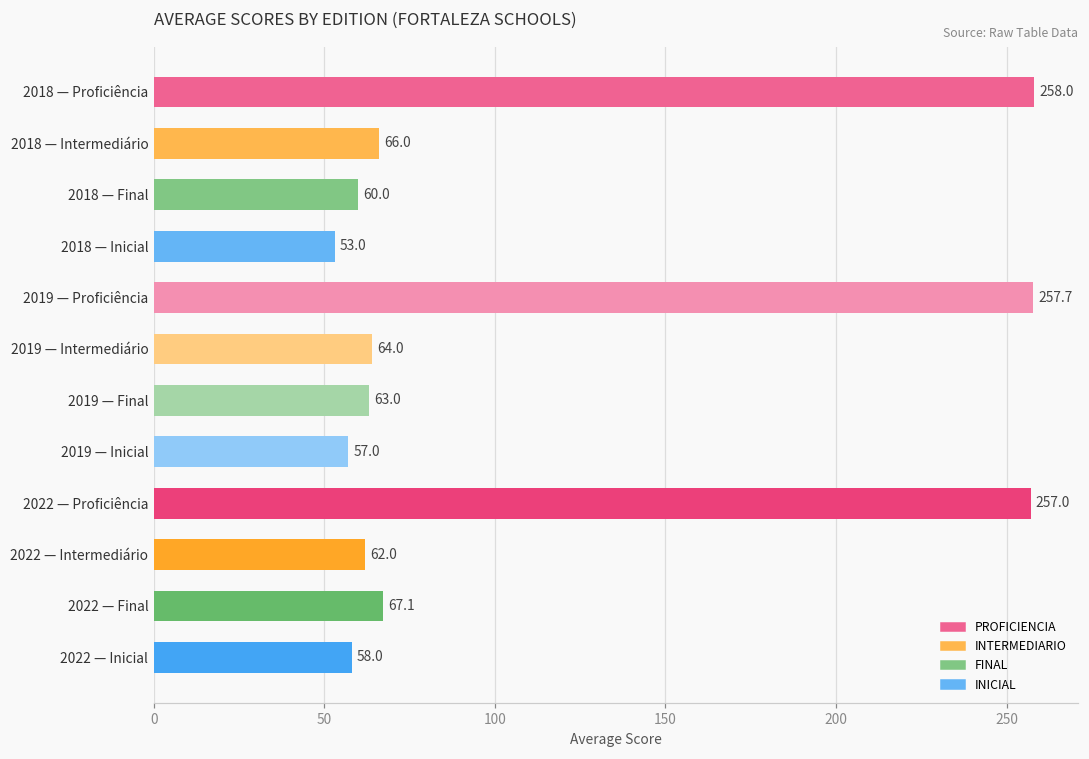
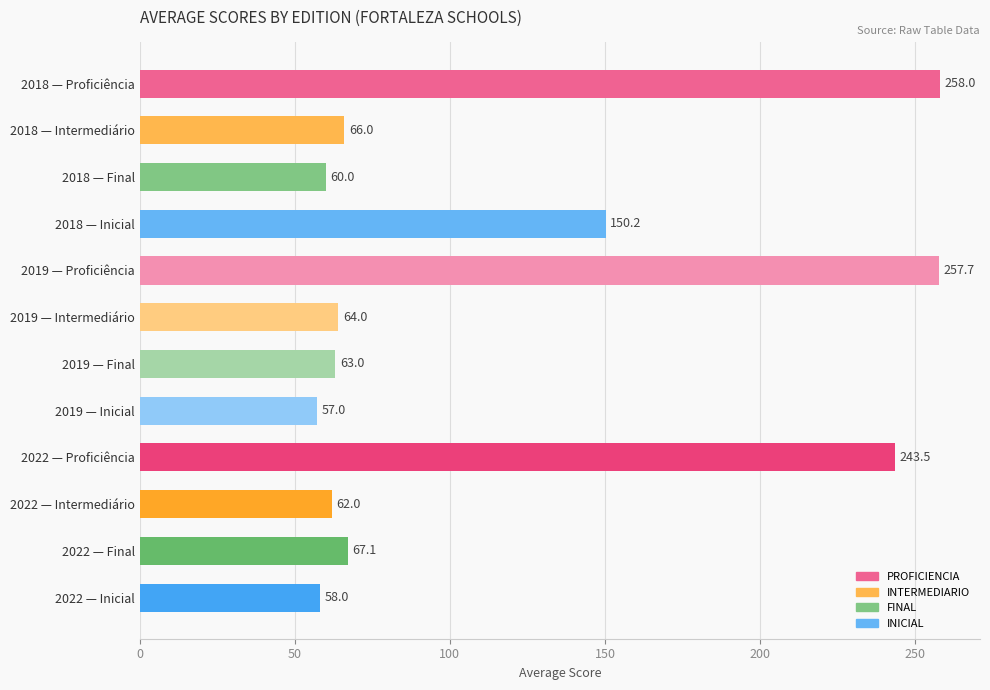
  {
    "2018 — Proficiência": 258.0,
    "2018 — Intermediário": 66.0,
    "2018 — Final": 60.0,
-   "2018 — Inicial": 53.0,
+   "2018 — Inicial": 150.2,
    "2019 — Proficiência": 257.7,
    "2019 — Intermediário": 64.0,
    "2019 — Final": 63.0,
    "2019 — Inicial": 57.0,
-   "2022 — Proficiência": 257.0,
+   "2022 — Proficiência": 243.5,
    "2022 — Intermediário": 62.0,
    "2022 — Final": 67.1,
    "2022 — Inicial": 58.0
  }
